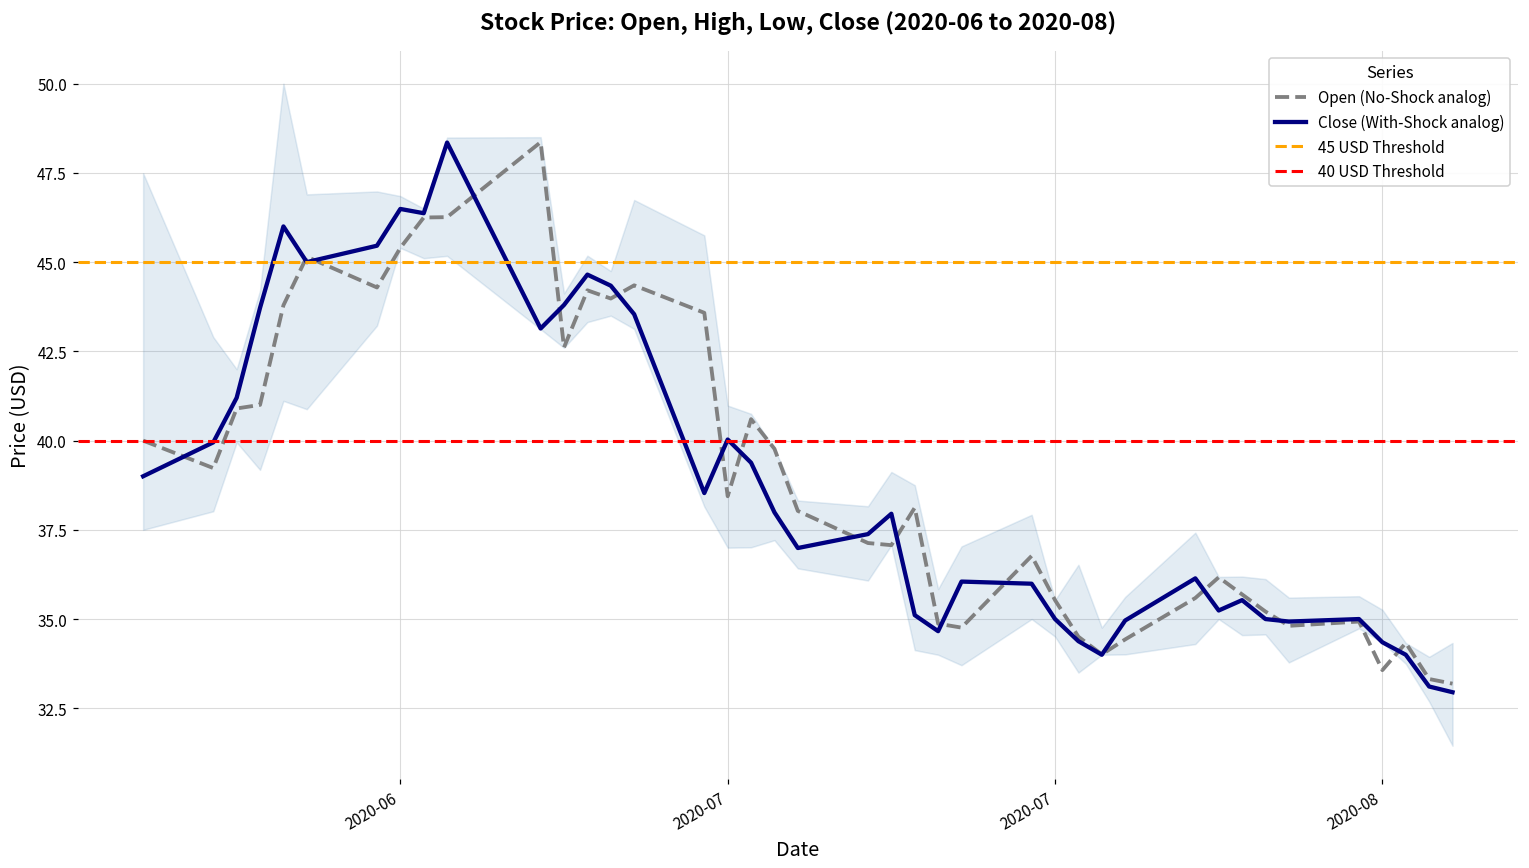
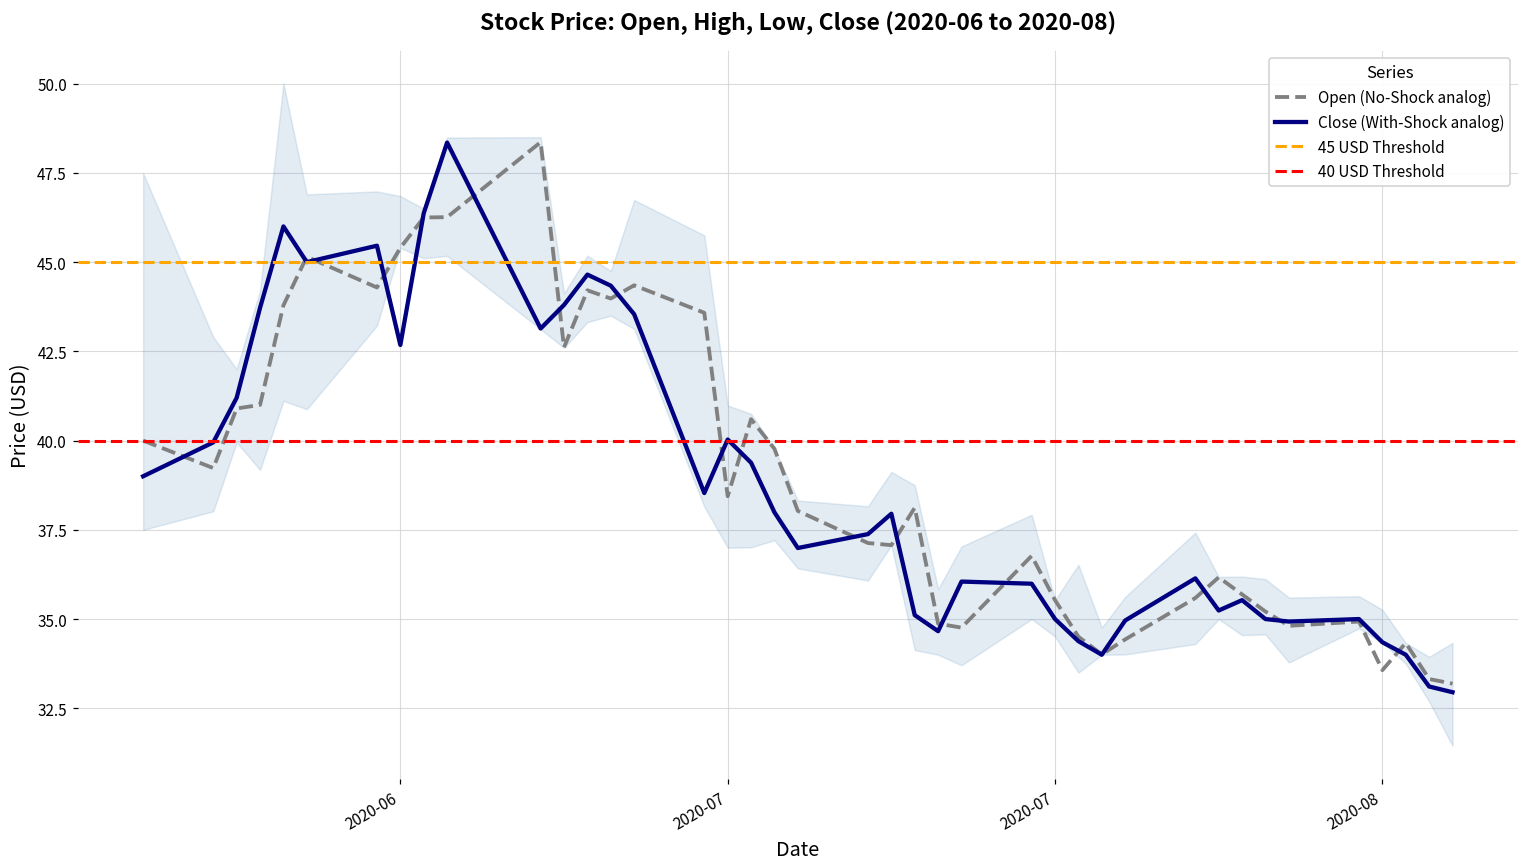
  {
    "Open (No-Shock analog)": {
      "2020-06": 45.4,
      "2020-08": 33.6
    },
    "Close (With-Shock analog)": {
-     "2020-06": 46.5,
+     "2020-06": 42.7,
      "2020-08": 34.3
    }
  }
